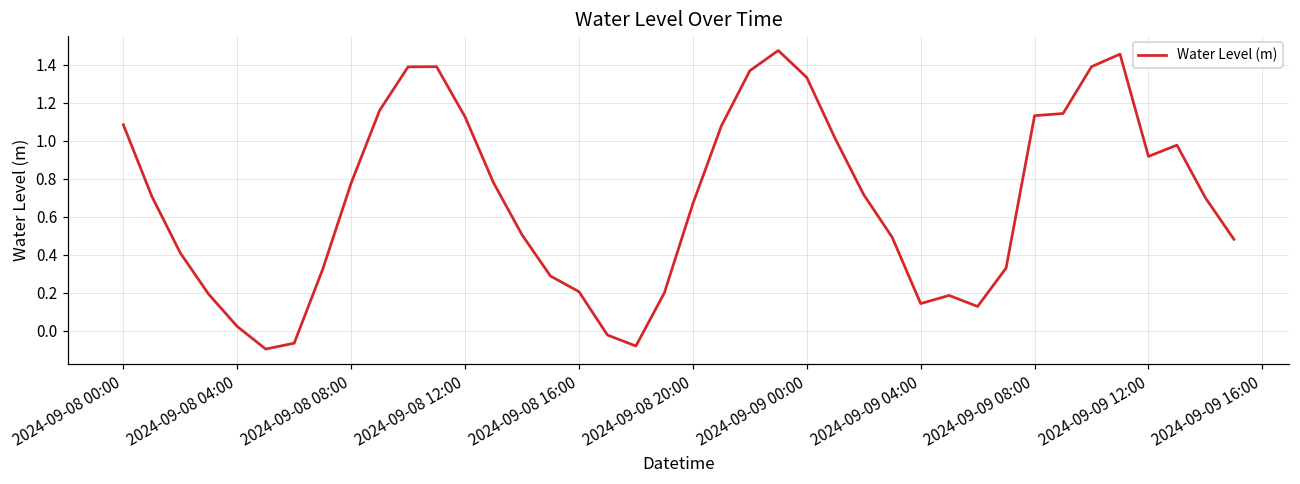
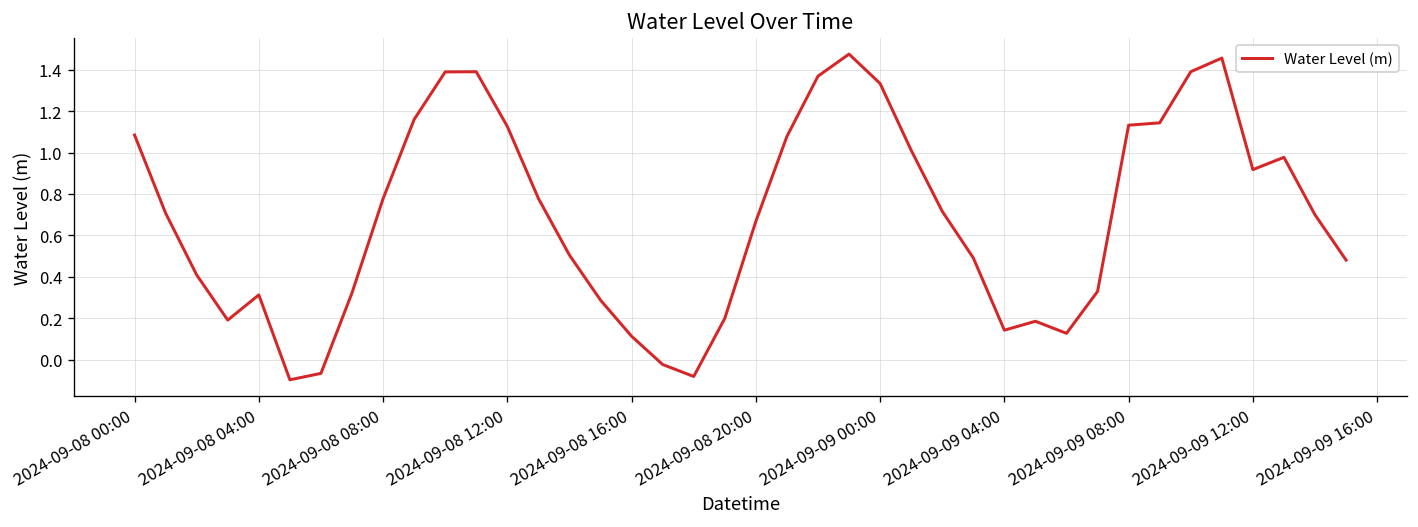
  {
    "2024-09-08 00:00": 1.08,
-   "2024-09-08 04:00": 0.02,
+   "2024-09-08 04:00": 0.31,
    "2024-09-08 08:00": 0.78,
    "2024-09-08 12:00": 1.13,
-   "2024-09-08 16:00": 0.21,
+   "2024-09-08 16:00": 0.11,
    "2024-09-08 20:00": 0.67,
    "2024-09-09 00:00": 1.33,
    "2024-09-09 04:00": 0.14,
    "2024-09-09 08:00": 1.13,
    "2024-09-09 12:00": 0.92
  }
